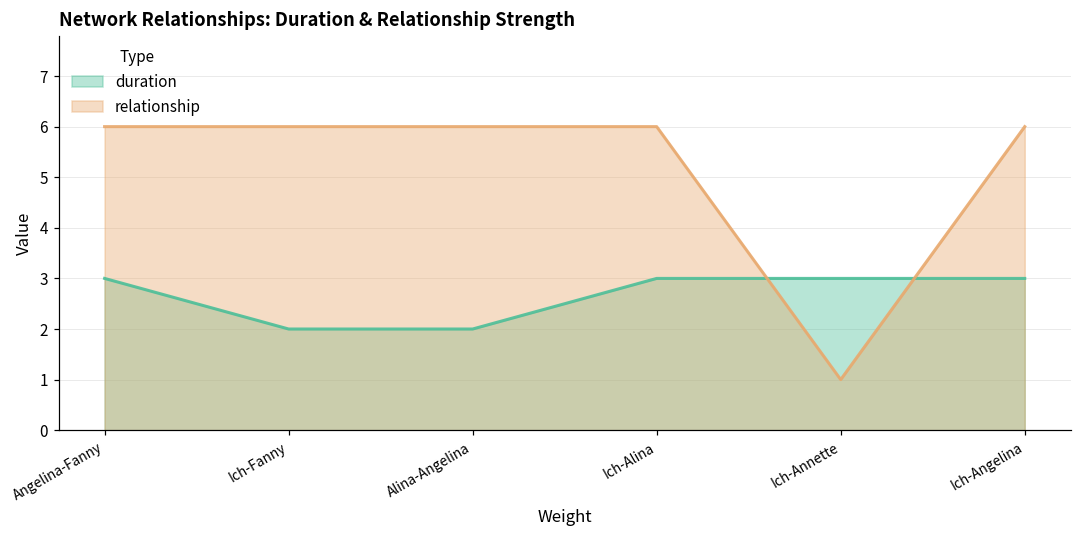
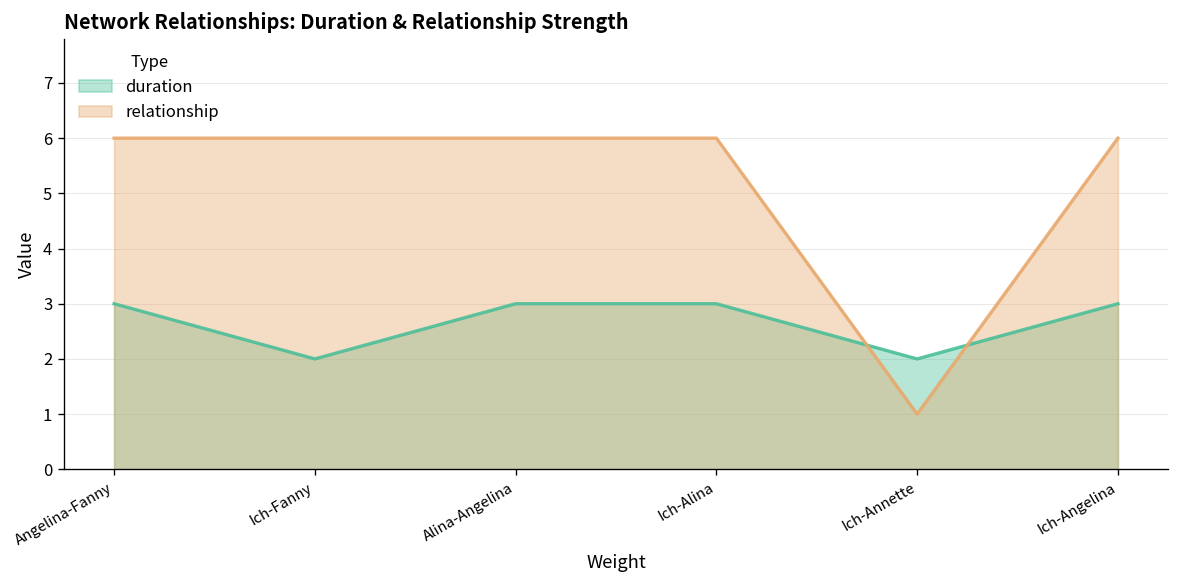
  {
    "duration": {
      "Angelina-Fanny": 3,
      "Ich-Fanny": 2,
-     "Alina-Angelina": 2,
+     "Alina-Angelina": 3,
      "Ich-Alina": 3,
-     "Ich-Annette": 3,
+     "Ich-Annette": 2,
      "Ich-Angelina": 3
    },
    "relationship": {
      "Angelina-Fanny": 6,
      "Ich-Fanny": 6,
      "Alina-Angelina": 6,
      "Ich-Alina": 6,
      "Ich-Annette": 1,
      "Ich-Angelina": 6
    }
  }
